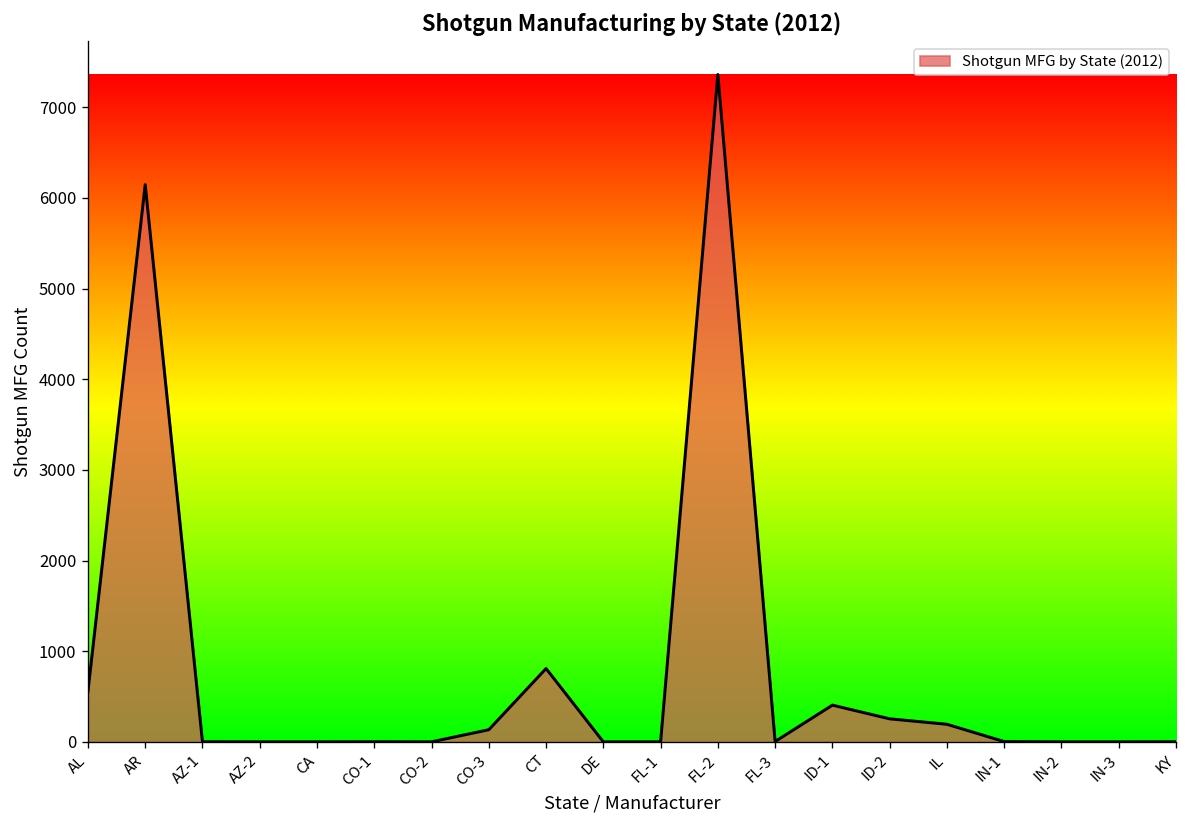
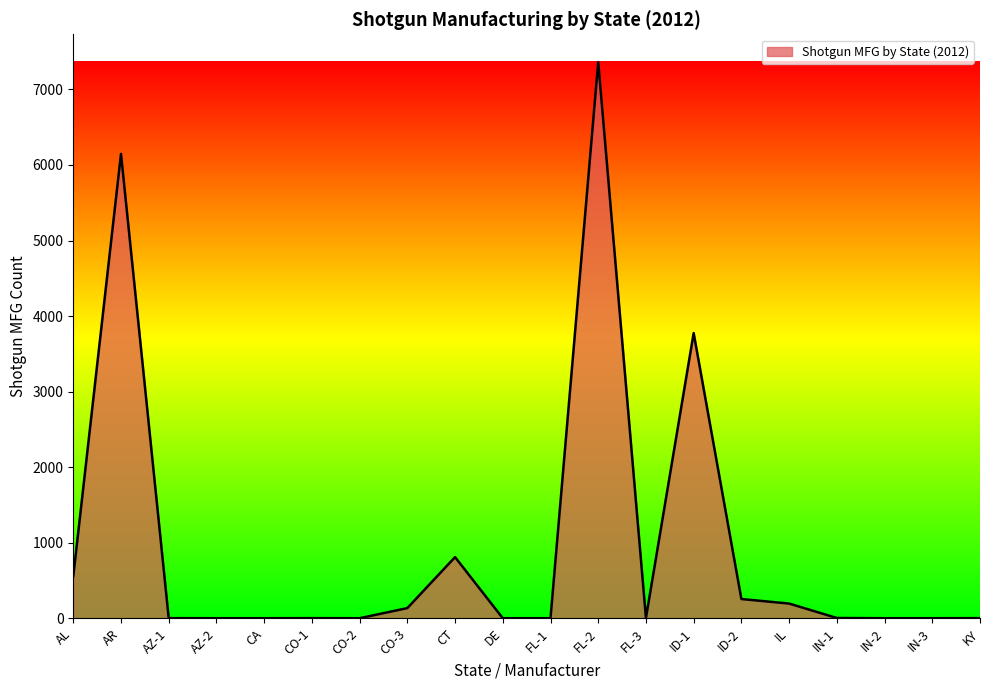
  {
    "AL": 600,
    "AR": 6100,
    "AZ-1": 0,
    "AZ-2": 0,
    "CA": 0,
    "CO-1": 0,
    "CO-2": 0,
    "CO-3": 100,
    "CT": 800,
    "DE": 0,
    "FL-1": 0,
    "FL-2": 7400,
    "FL-3": 0,
-   "ID-1": 400,
+   "ID-1": 3800,
    "ID-2": 300,
    "IL": 200,
    "IN-1": 0,
    "IN-2": 0,
    "IN-3": 0,
    "KY": 0
  }
